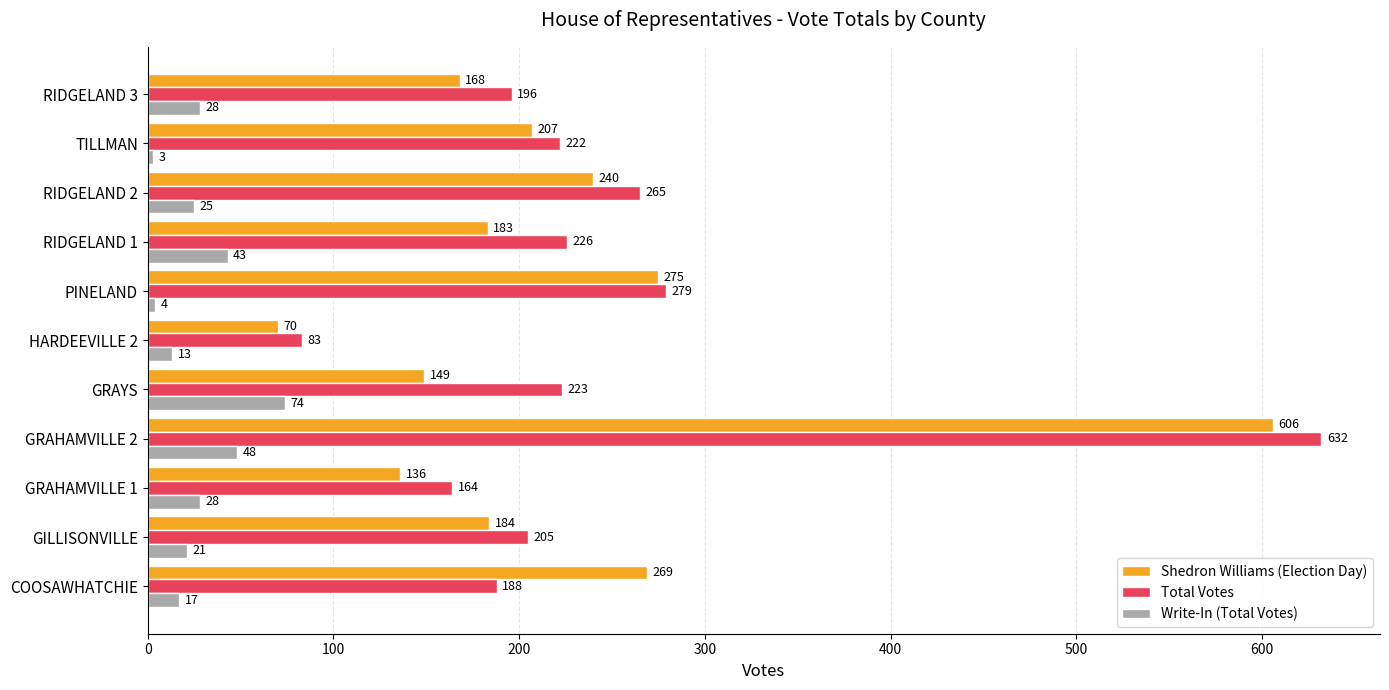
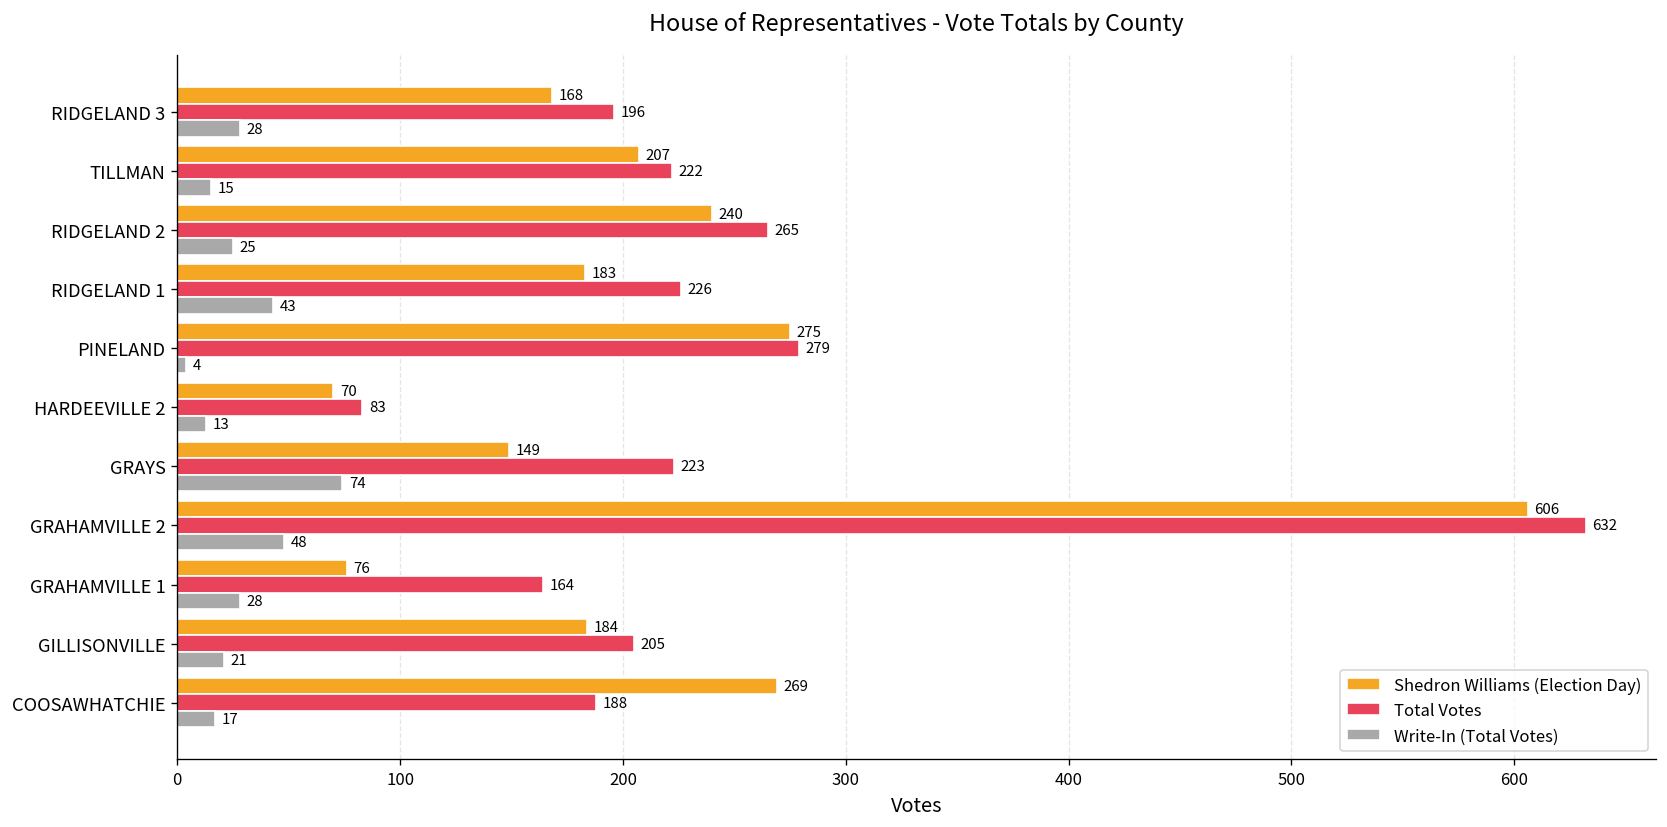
  {
    "Shedron Williams (Election Day)": {
      "RIDGELAND 3": 168,
      "TILLMAN": 207,
      "RIDGELAND 2": 240,
      "RIDGELAND 1": 183,
      "PINELAND": 275,
      "HARDEEVILLE 2": 70,
      "GRAYS": 149,
      "GRAHAMVILLE 2": 606,
-     "GRAHAMVILLE 1": 136,
+     "GRAHAMVILLE 1": 76,
      "GILLISONVILLE": 184,
      "COOSAWHATCHIE": 269
    },
    "Total Votes": {
      "RIDGELAND 3": 196,
      "TILLMAN": 222,
      "RIDGELAND 2": 265,
      "RIDGELAND 1": 226,
      "PINELAND": 279,
      "HARDEEVILLE 2": 83,
      "GRAYS": 223,
      "GRAHAMVILLE 2": 632,
      "GRAHAMVILLE 1": 164,
      "GILLISONVILLE": 205,
      "COOSAWHATCHIE": 188
    },
    "Write-In (Total Votes)": {
      "RIDGELAND 3": 28,
-     "TILLMAN": 3,
+     "TILLMAN": 15,
      "RIDGELAND 2": 25,
      "RIDGELAND 1": 43,
      "PINELAND": 4,
      "HARDEEVILLE 2": 13,
      "GRAYS": 74,
      "GRAHAMVILLE 2": 48,
      "GRAHAMVILLE 1": 28,
      "GILLISONVILLE": 21,
      "COOSAWHATCHIE": 17
    }
  }
